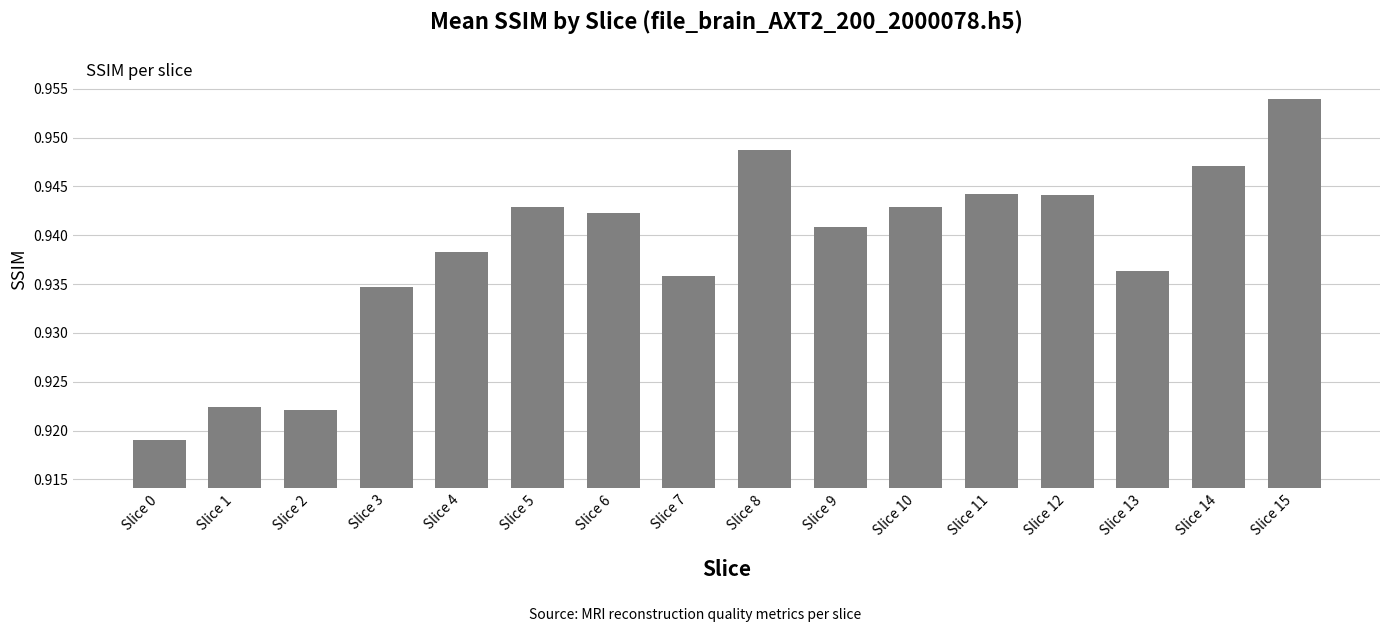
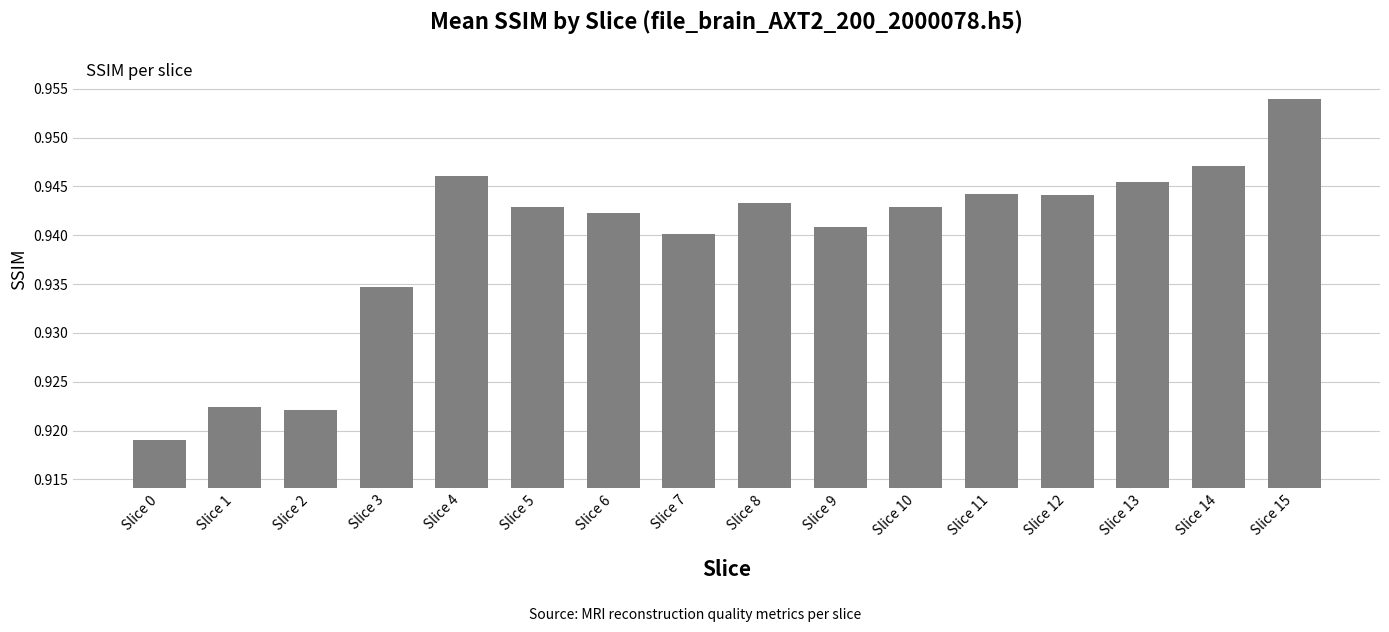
  {
    "Slice 0": 0.919,
    "Slice 1": 0.922,
    "Slice 2": 0.922,
    "Slice 3": 0.935,
-   "Slice 4": 0.938,
+   "Slice 4": 0.946,
    "Slice 5": 0.943,
    "Slice 6": 0.942,
-   "Slice 7": 0.936,
-   "Slice 8": 0.949,
+   "Slice 7": 0.940,
+   "Slice 8": 0.943,
    "Slice 9": 0.941,
    "Slice 10": 0.943,
    "Slice 11": 0.944,
    "Slice 12": 0.944,
-   "Slice 13": 0.936,
+   "Slice 13": 0.945,
    "Slice 14": 0.947,
    "Slice 15": 0.954
  }
